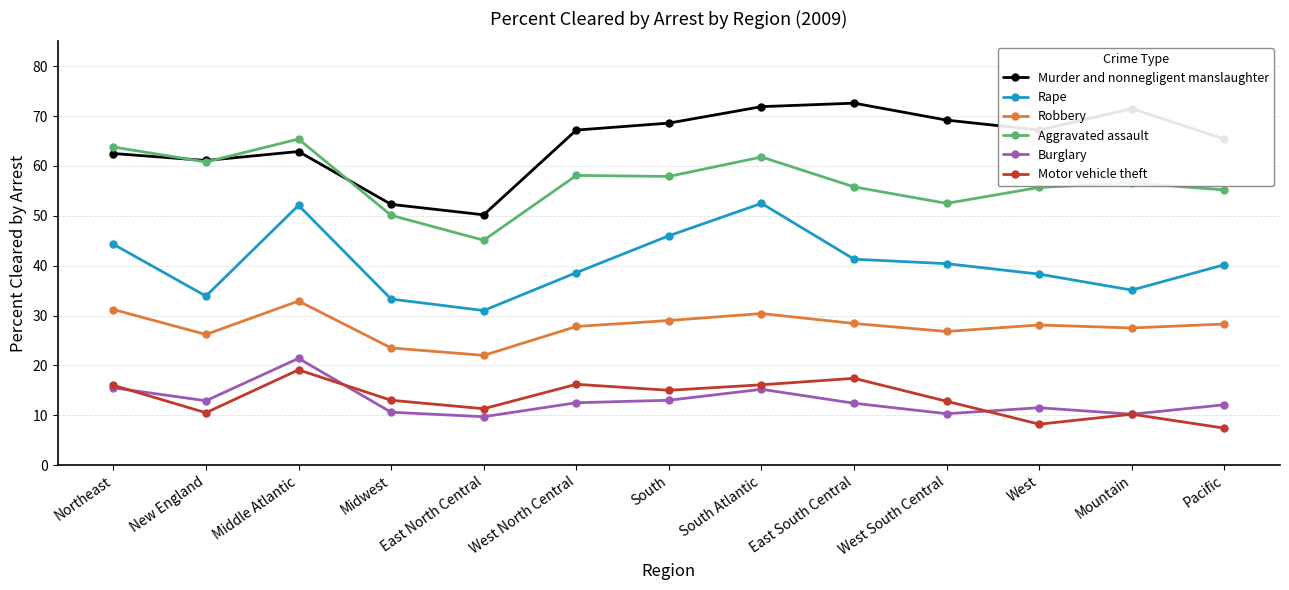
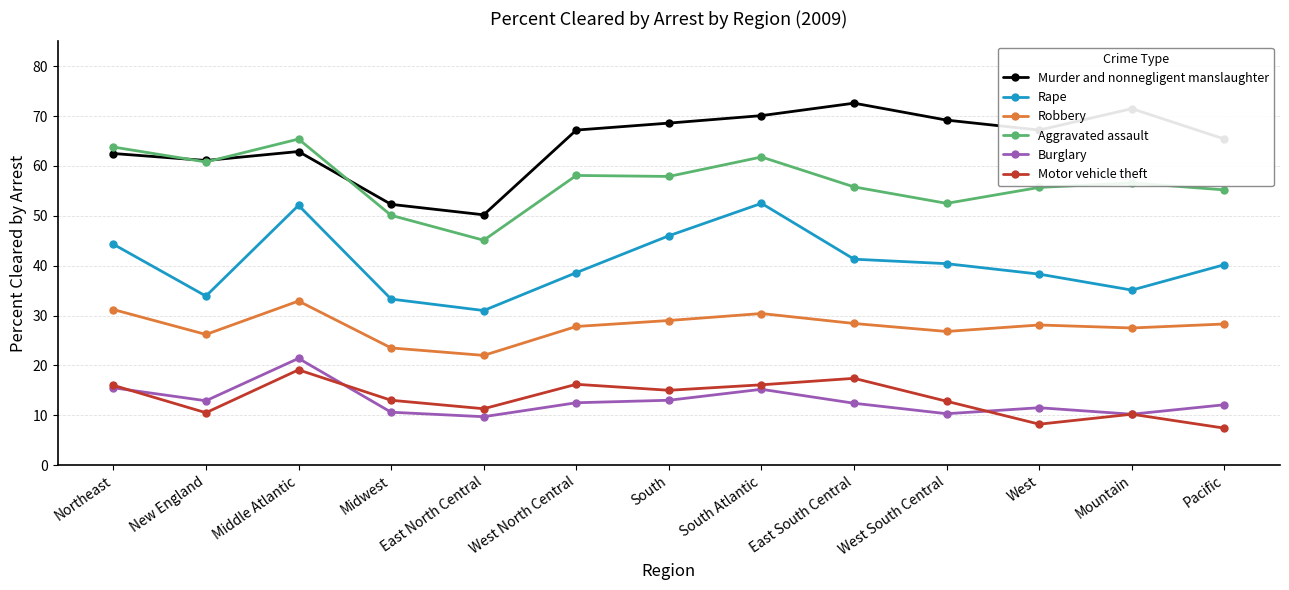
  {
    "Murder and nonnegligent manslaughter": {
      "Northeast": 63,
      "Middle Atlantic": 63,
      "Midwest": 52,
      "East North Central": 50,
      "West North Central": 67,
      "South": 69,
-     "South Atlantic": 72,
+     "South Atlantic": 70,
      "East South Central": 73,
      "West South Central": 69
    },
    "Rape": {
      "Northeast": 44,
      "New England": 34,
      "Middle Atlantic": 52,
      "Midwest": 33,
      "East North Central": 31,
      "West North Central": 39,
      "South": 46,
      "South Atlantic": 53,
      "East South Central": 41,
      "West South Central": 40,
      "West": 38,
      "Mountain": 35,
      "Pacific": 40
    },
    "Robbery": {
      "Northeast": 31,
      "New England": 26,
      "Middle Atlantic": 33,
      "Midwest": 24,
      "East North Central": 22,
      "West North Central": 28,
      "South": 29,
      "South Atlantic": 30,
      "East South Central": 28,
      "West South Central": 27,
      "West": 28,
      "Mountain": 28,
      "Pacific": 28
    },
    "Aggravated assault": {
      "Northeast": 64,
      "Middle Atlantic": 65,
      "Midwest": 50,
      "East North Central": 45,
      "West North Central": 58,
      "South": 58,
      "South Atlantic": 62,
      "East South Central": 56,
      "West South Central": 53,
      "West": 56,
      "Pacific": 55
    },
    "Burglary": {
      "New England": 13,
      "Middle Atlantic": 21,
      "Midwest": 11,
      "East North Central": 10,
      "West North Central": 13,
      "South": 13,
      "South Atlantic": 15,
      "East South Central": 12,
      "West South Central": 10,
      "West": 12,
      "Pacific": 12
    },
    "Motor vehicle theft": {
      "New England": 11,
      "Middle Atlantic": 19,
      "Midwest": 13,
      "East North Central": 11,
      "West North Central": 16,
      "South": 15,
      "South Atlantic": 16,
      "East South Central": 17,
      "West South Central": 13,
      "West": 8,
      "Pacific": 7
    }
  }
